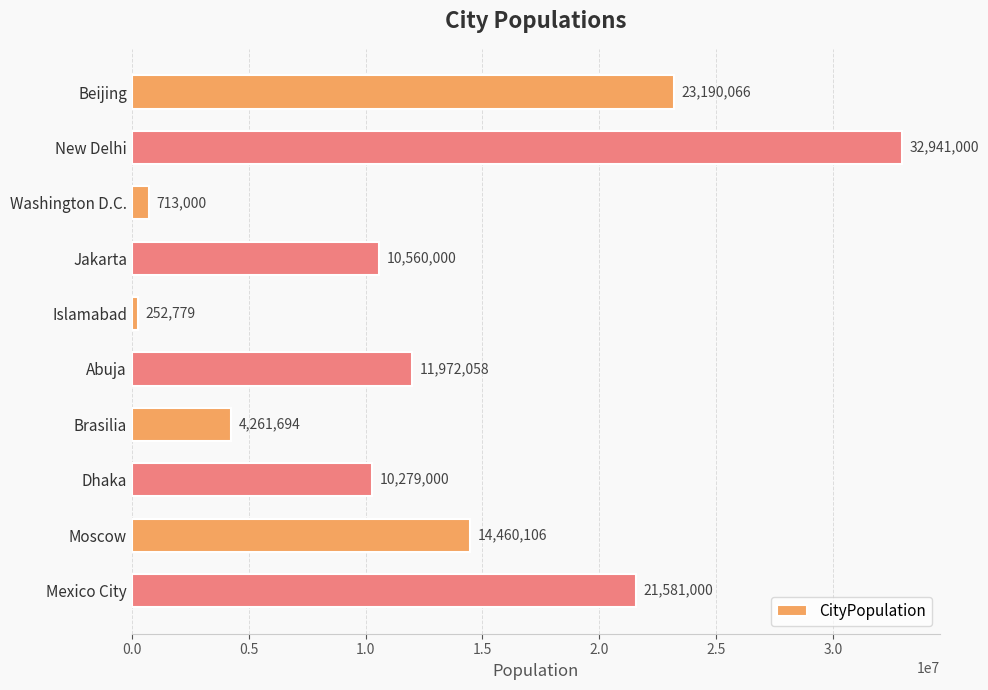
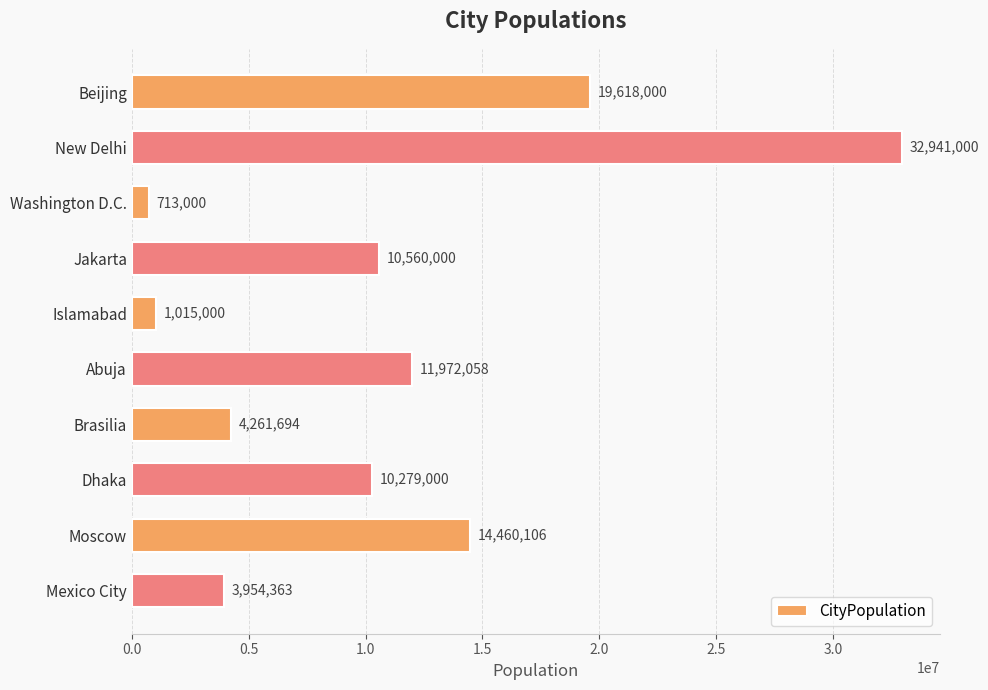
  {
-   "Beijing": "23,190,066",
+   "Beijing": "19,618,000",
    "New Delhi": "32,941,000",
    "Washington D.C.": "713,000",
    "Jakarta": "10,560,000",
-   "Islamabad": "252,779",
+   "Islamabad": "1,015,000",
    "Abuja": "11,972,058",
    "Brasilia": "4,261,694",
    "Dhaka": "10,279,000",
    "Moscow": "14,460,106",
-   "Mexico City": "21,581,000"
+   "Mexico City": "3,954,363"
  }
